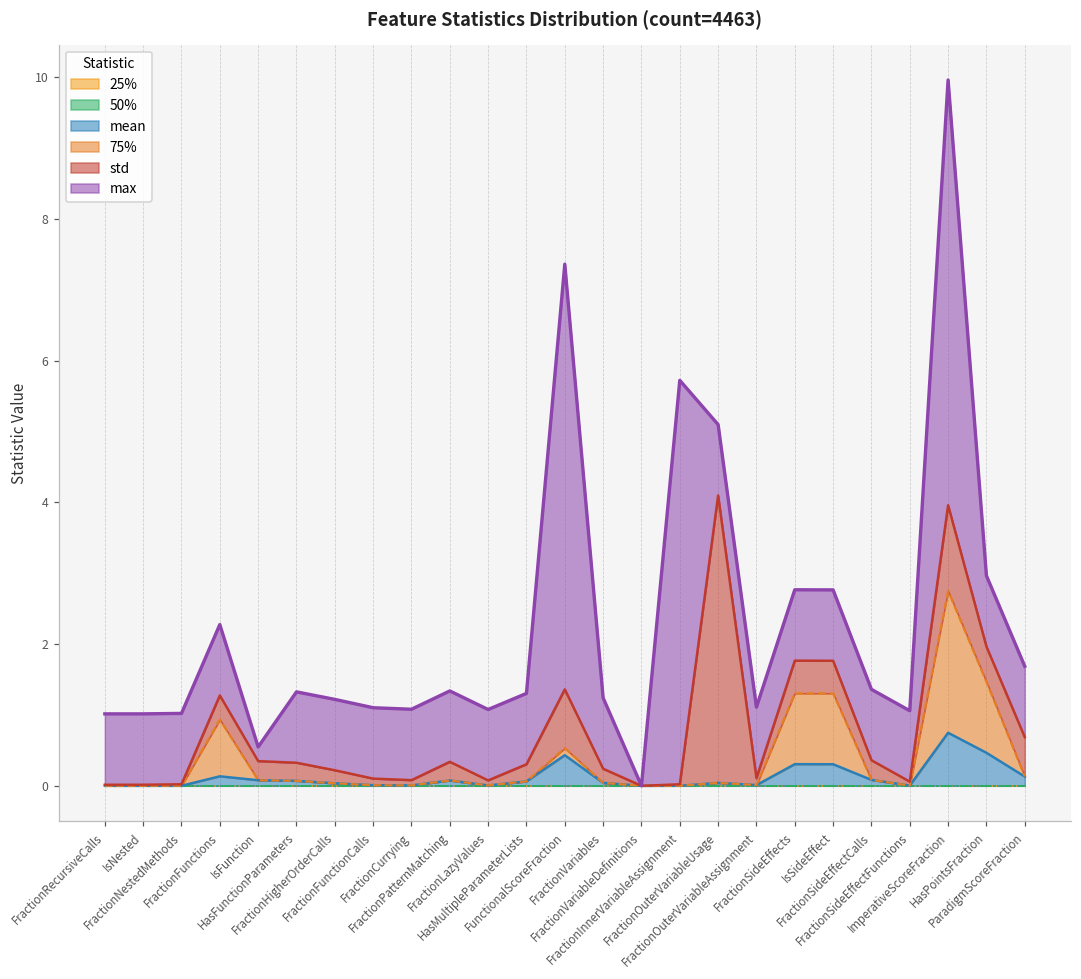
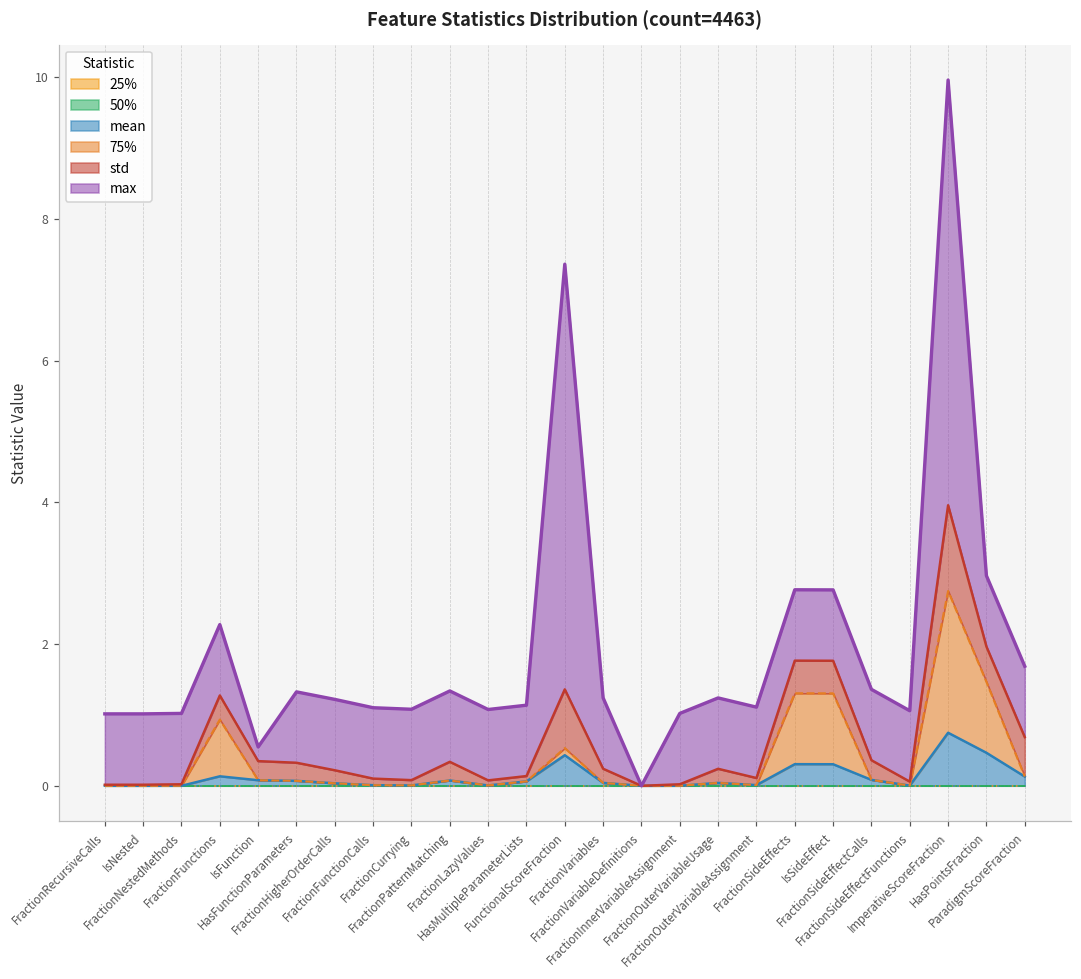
  {
    "50%": {
      "FractionFunctions": 0.0,
      "IsFunction": 0.0,
      "HasFunctionParameters": 0.0,
      "FractionPatternMatching": 0.0,
      "HasMultipleParameterLists": 0.0,
      "FunctionalScoreFraction": 0.0,
      "FractionVariables": 0.0,
      "FractionOuterVariableUsage": 0.0,
      "FractionSideEffects": 0.0,
      "IsSideEffect": 0.0,
      "FractionSideEffectCalls": 0.0,
      "ImperativeScoreFraction": 0.0,
      "HasPointsFraction": 0.0,
      "ParadigmScoreFraction": 0.0
    },
    "mean": {
      "FractionFunctions": 0.1,
      "FunctionalScoreFraction": 0.4,
      "FractionSideEffects": 0.3,
      "IsSideEffect": 0.3,
      "ImperativeScoreFraction": 0.7,
      "HasPointsFraction": 0.5
    },
    "75%": {
      "FractionFunctions": 0.8,
      "FunctionalScoreFraction": 0.1,
      "FractionSideEffects": 1.0,
      "IsSideEffect": 1.0,
      "ImperativeScoreFraction": 2.0,
      "HasPointsFraction": 1.0
    },
    "std": {
      "FractionFunctions": 0.3,
      "IsFunction": 0.3,
      "HasFunctionParameters": 0.3,
      "FractionHigherOrderCalls": 0.2,
      "FractionFunctionCalls": 0.1,
      "FractionCurrying": 0.1,
      "FractionPatternMatching": 0.3,
      "FractionLazyValues": 0.1,
-     "HasMultipleParameterLists": 0.2,
+     "HasMultipleParameterLists": 0.1,
      "FunctionalScoreFraction": 0.8,
      "FractionVariables": 0.2,
-     "FractionOuterVariableUsage": 4.1,
+     "FractionOuterVariableUsage": 0.2,
      "FractionOuterVariableAssignment": 0.1,
      "FractionSideEffects": 0.5,
      "IsSideEffect": 0.5,
      "FractionSideEffectCalls": 0.3,
      "FractionSideEffectFunctions": 0.1,
      "ImperativeScoreFraction": 1.2,
      "HasPointsFraction": 0.5,
      "ParadigmScoreFraction": 0.6
    },
    "max": {
      "FractionRecursiveCalls": 1.0,
      "IsNested": 1.0,
      "FractionNestedMethods": 1.0,
      "FractionFunctions": 1.0,
      "IsFunction": 0.2,
      "HasFunctionParameters": 1.0,
      "FractionHigherOrderCalls": 1.0,
      "FractionFunctionCalls": 1.0,
      "FractionCurrying": 1.0,
      "FractionPatternMatching": 1.0,
      "FractionLazyValues": 1.0,
      "HasMultipleParameterLists": 1.0,
      "FunctionalScoreFraction": 6.0,
      "FractionVariables": 1.0,
-     "FractionInnerVariableAssignment": 5.7,
+     "FractionInnerVariableAssignment": 1.0,
      "FractionOuterVariableUsage": 1.0,
      "FractionOuterVariableAssignment": 1.0,
      "FractionSideEffects": 1.0,
      "IsSideEffect": 1.0,
      "FractionSideEffectCalls": 1.0,
      "FractionSideEffectFunctions": 1.0,
      "ImperativeScoreFraction": 6.0,
      "HasPointsFraction": 1.0,
      "ParadigmScoreFraction": 1.0
    }
  }
